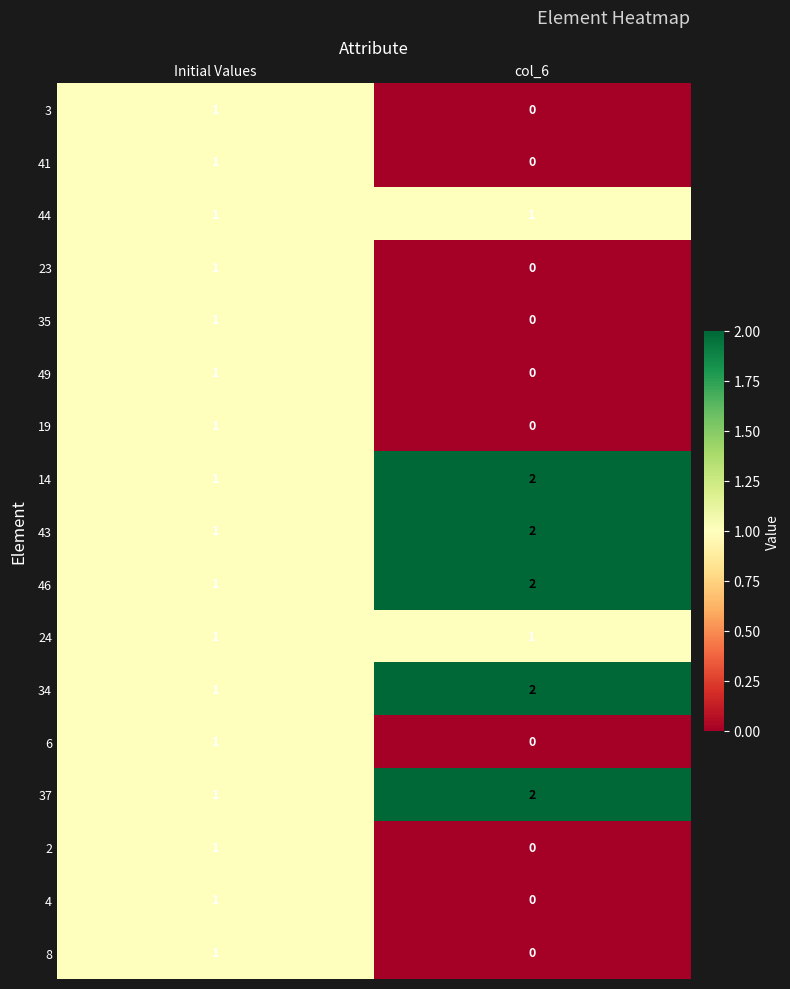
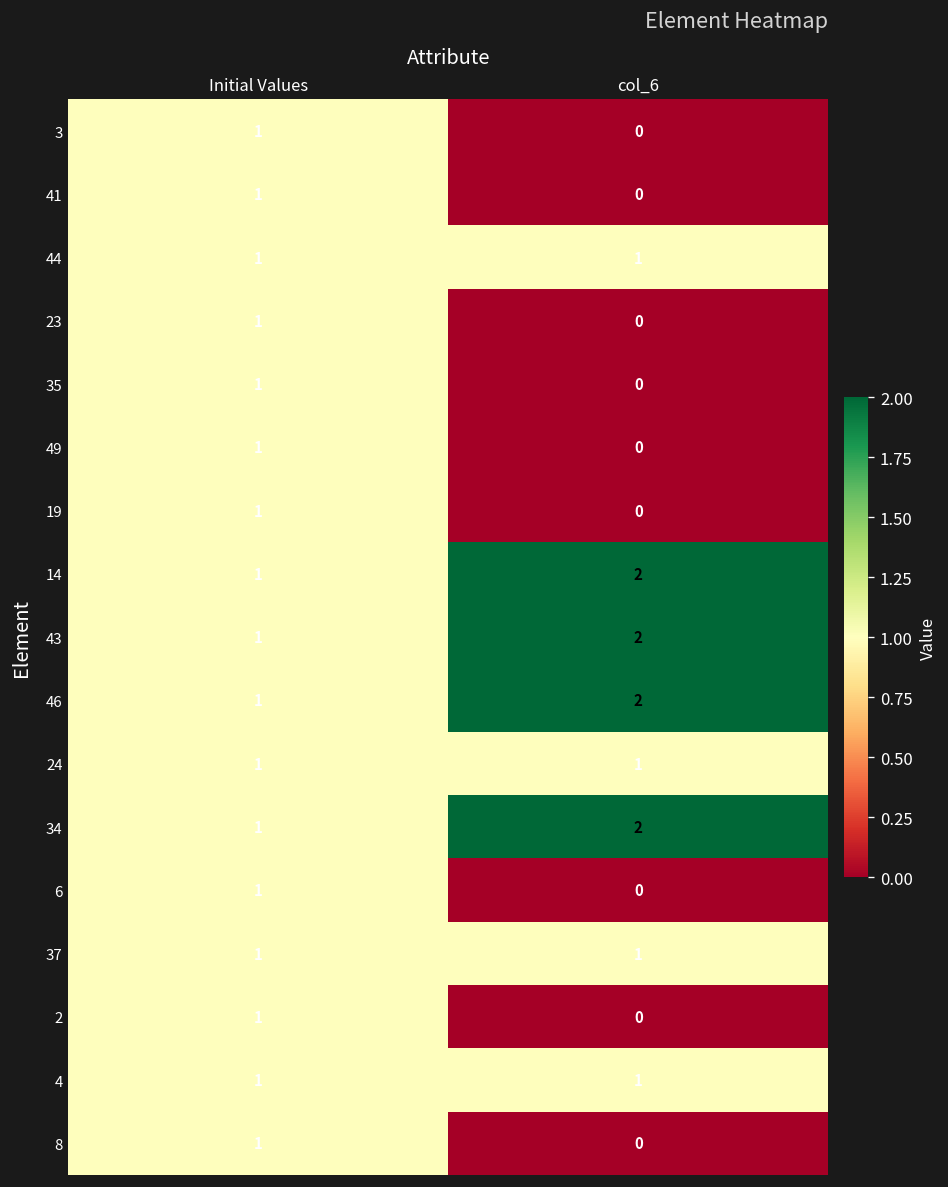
  {
    "3": {
      "Initial Values": 1,
      "col_6": 0
    },
    "41": {
      "Initial Values": 1,
      "col_6": 0
    },
    "44": {
      "Initial Values": 1,
      "col_6": 1
    },
    "23": {
      "Initial Values": 1,
      "col_6": 0
    },
    "35": {
      "Initial Values": 1,
      "col_6": 0
    },
    "49": {
      "Initial Values": 1,
      "col_6": 0
    },
    "19": {
      "Initial Values": 1,
      "col_6": 0
    },
    "14": {
      "Initial Values": 1,
      "col_6": 2
    },
    "43": {
      "Initial Values": 1,
      "col_6": 2
    },
    "46": {
      "Initial Values": 1,
      "col_6": 2
    },
    "24": {
      "Initial Values": 1,
      "col_6": 1
    },
    "34": {
      "Initial Values": 1,
      "col_6": 2
    },
    "6": {
      "Initial Values": 1,
      "col_6": 0
    },
    "37": {
      "Initial Values": 1,
-     "col_6": 2
+     "col_6": 1
    },
    "2": {
      "Initial Values": 1,
      "col_6": 0
    },
    "4": {
      "Initial Values": 1,
-     "col_6": 0
+     "col_6": 1
    },
    "8": {
      "Initial Values": 1,
      "col_6": 0
    }
  }
